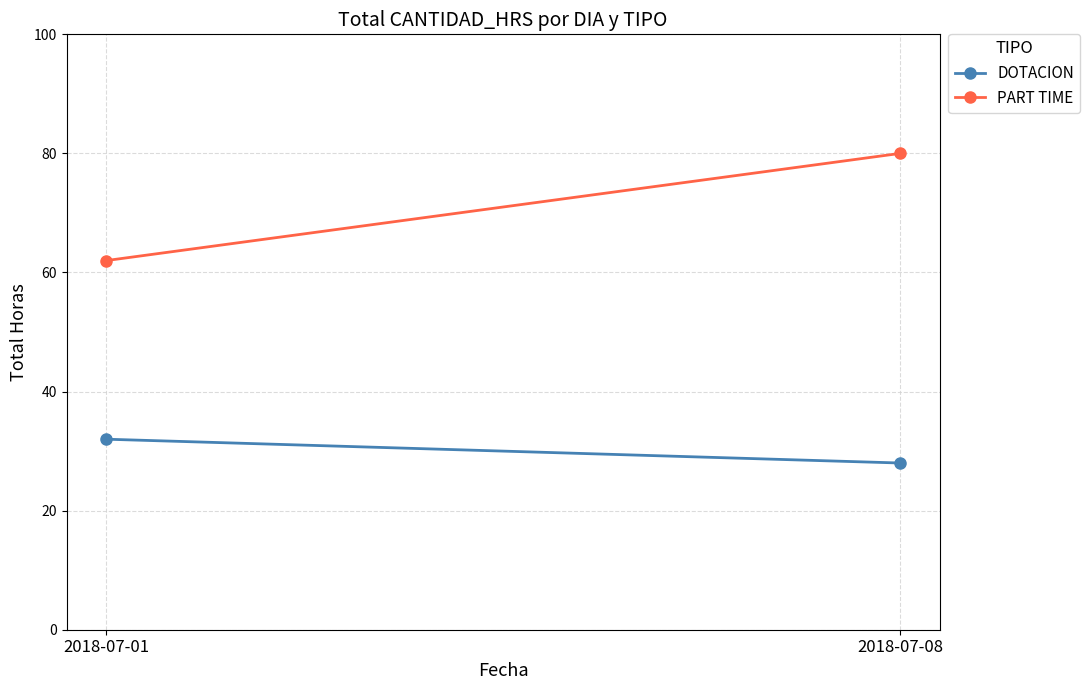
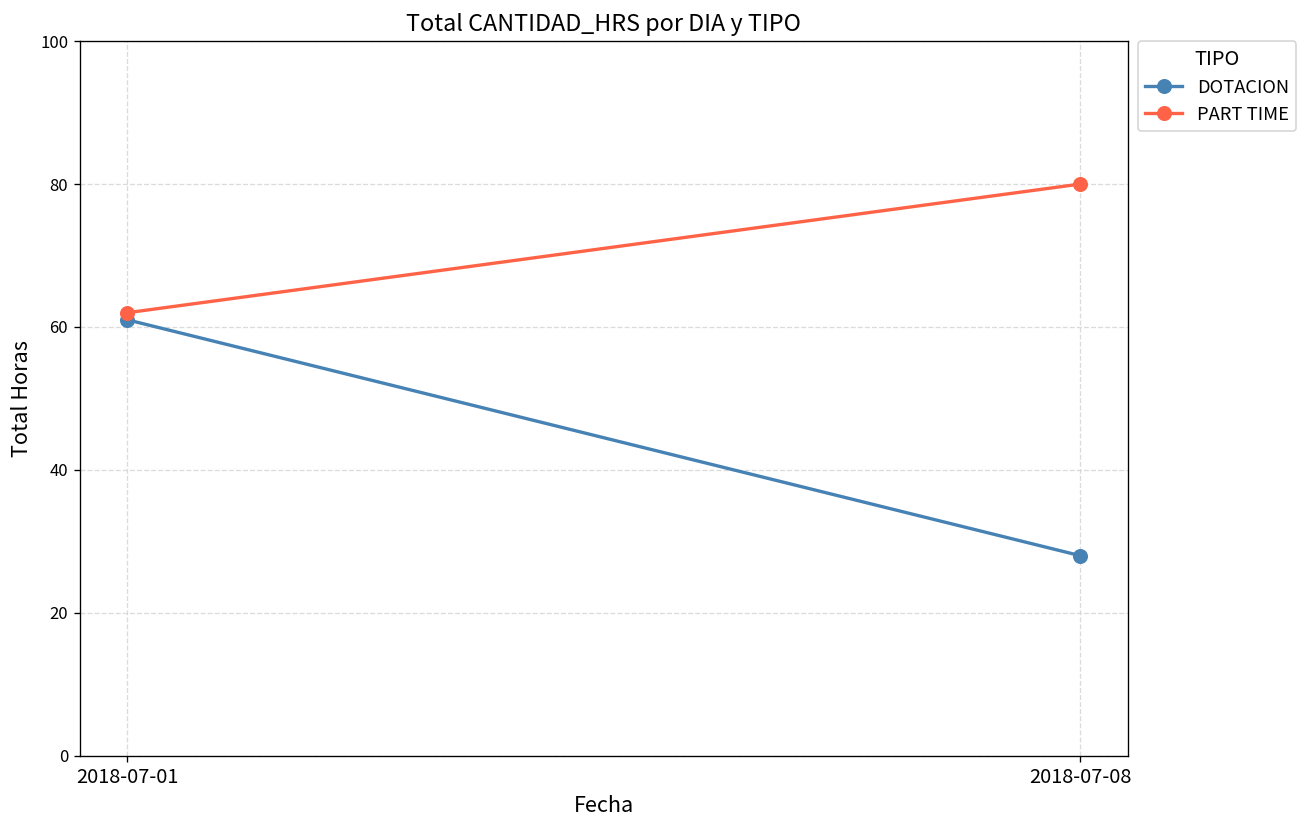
  {
    "DOTACION": {
-     "2018-07-01": 32,
+     "2018-07-01": 61,
      "2018-07-08": 28
    },
    "PART TIME": {
      "2018-07-01": 62,
      "2018-07-08": 80
    }
  }
